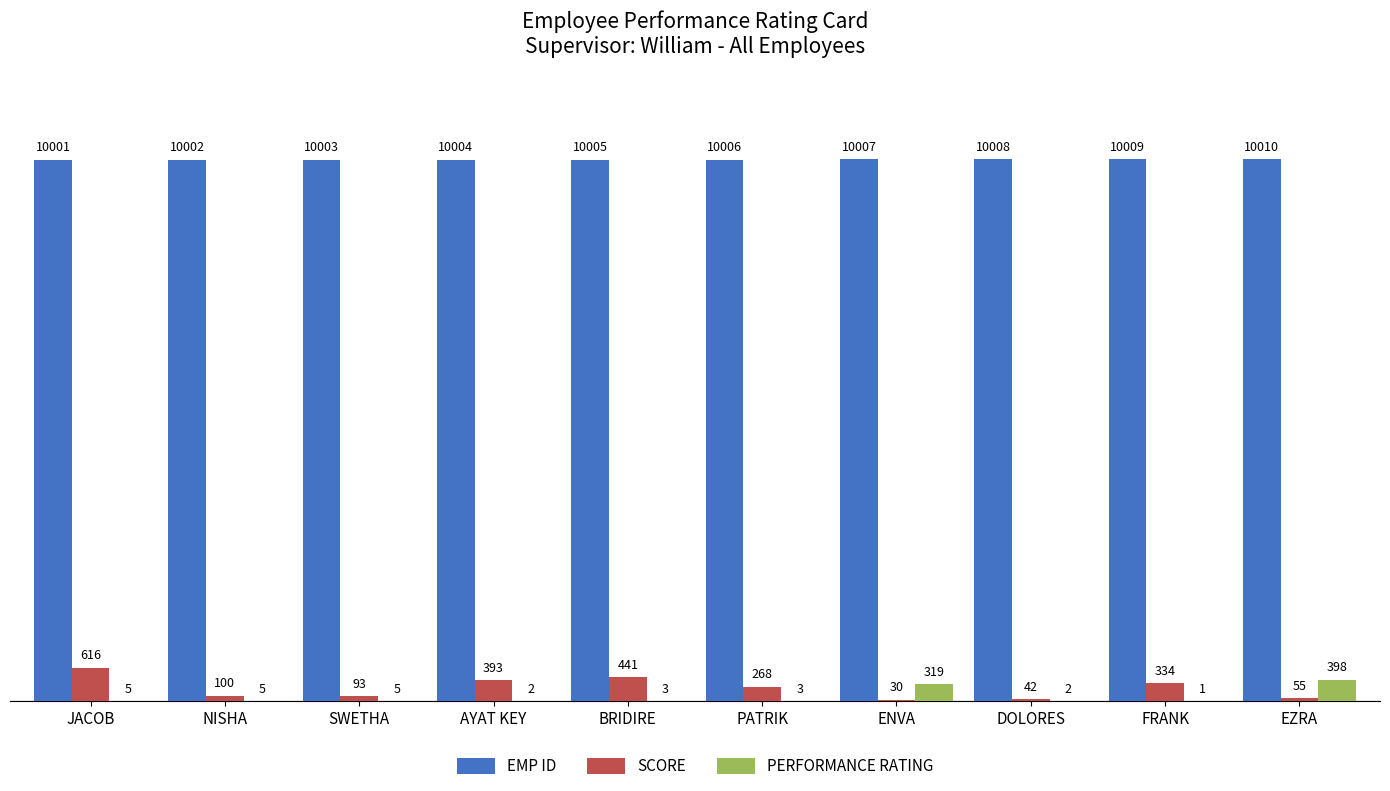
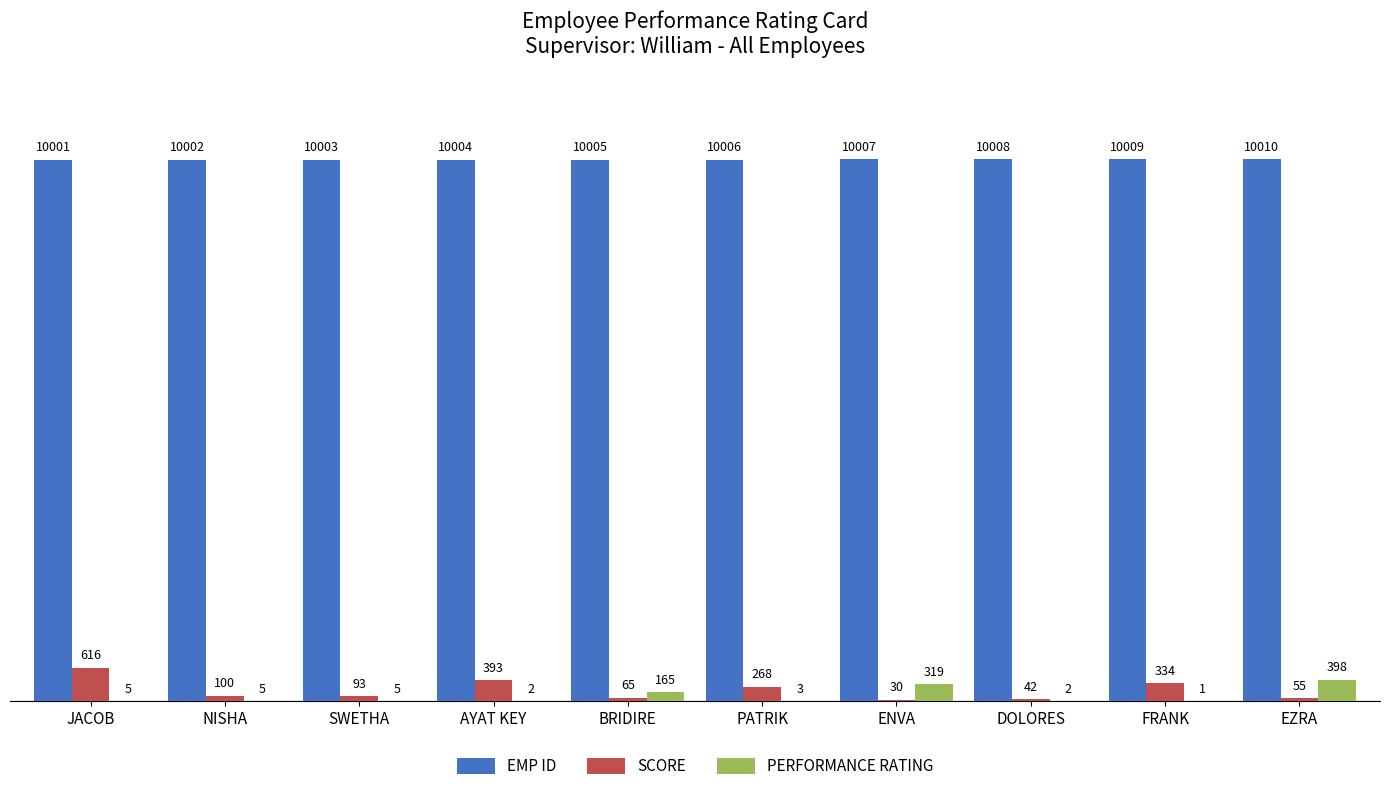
  {
    "EMP ID": {
      "JACOB": 10001,
      "NISHA": 10002,
      "SWETHA": 10003,
      "AYAT KEY": 10004,
      "BRIDIRE": 10005,
      "PATRIK": 10006,
      "ENVA": 10007,
      "DOLORES": 10008,
      "FRANK": 10009,
      "EZRA": 10010
    },
    "SCORE": {
      "JACOB": 616,
      "NISHA": 100,
      "SWETHA": 93,
      "AYAT KEY": 393,
-     "BRIDIRE": 441,
+     "BRIDIRE": 65,
      "PATRIK": 268,
      "ENVA": 30,
      "DOLORES": 42,
      "FRANK": 334,
      "EZRA": 55
    },
    "PERFORMANCE RATING": {
      "JACOB": 5,
      "NISHA": 5,
      "SWETHA": 5,
      "AYAT KEY": 2,
-     "BRIDIRE": 3,
+     "BRIDIRE": 165,
      "PATRIK": 3,
      "ENVA": 319,
      "DOLORES": 2,
      "FRANK": 1,
      "EZRA": 398
    }
  }
